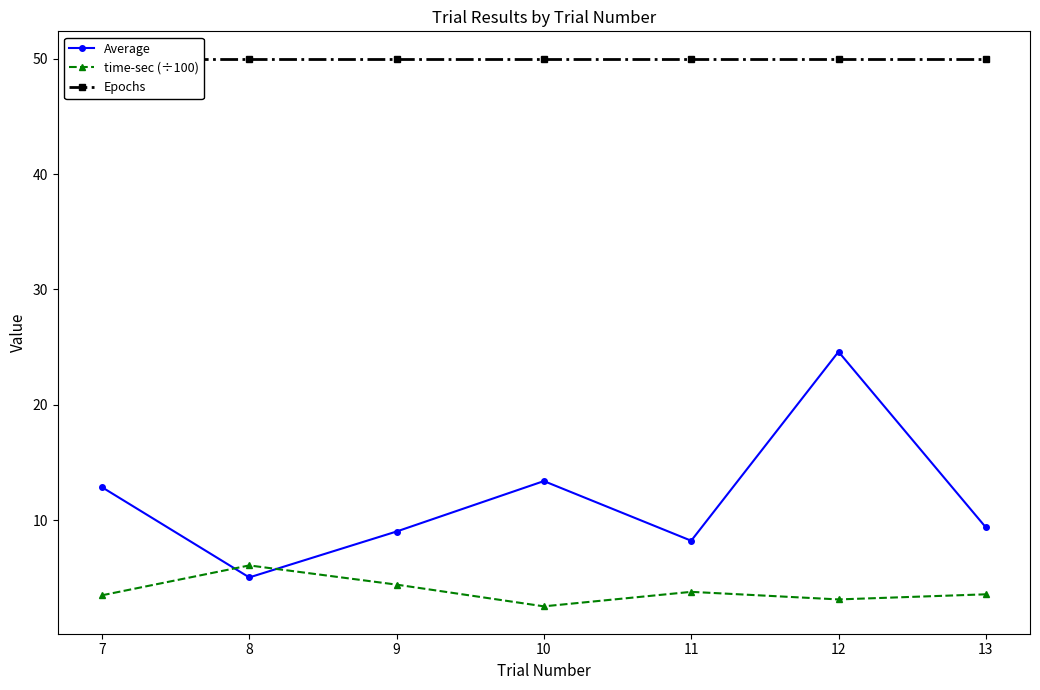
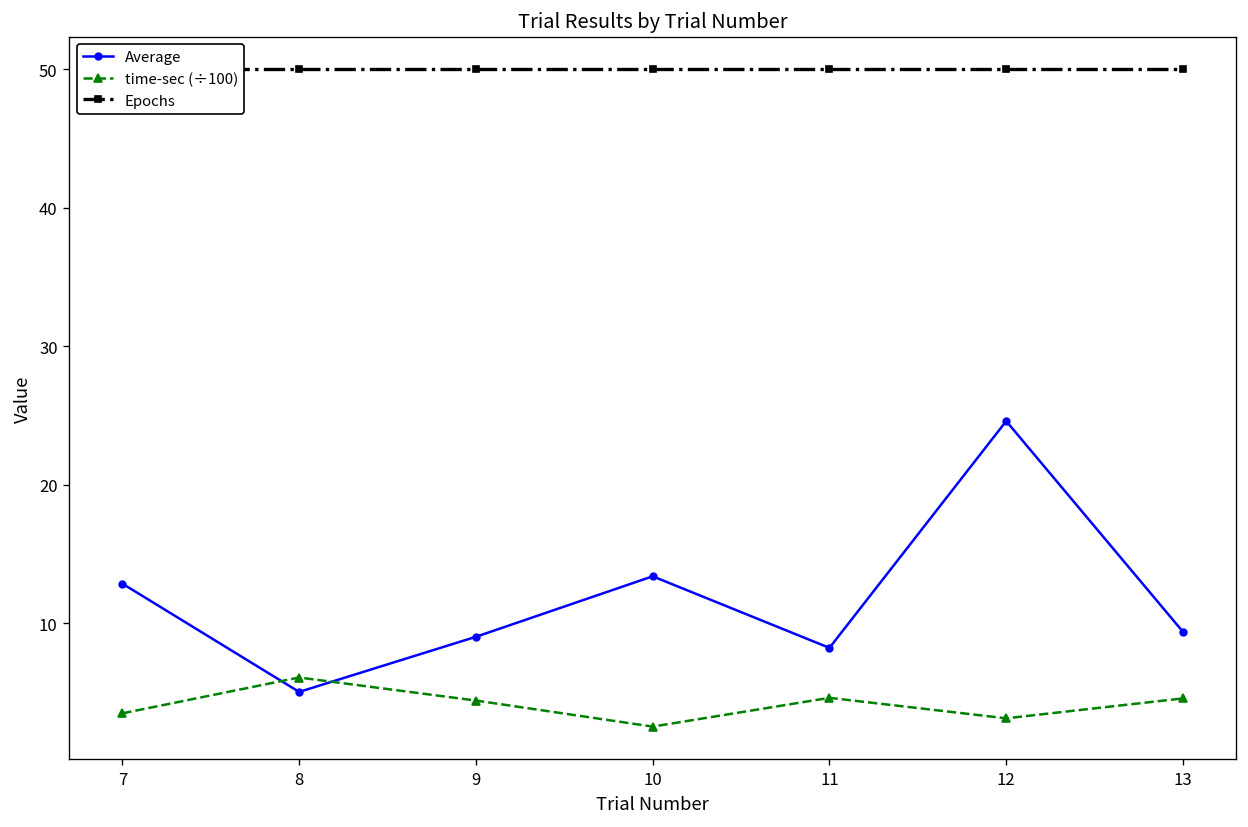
  {
    "Average": {
      "7": 12.9,
      "8": 5.0,
      "9": 9.0,
      "10": 13.4,
      "11": 8.2,
      "12": 24.6,
      "13": 9.4
    },
    "time-sec (÷100)": {
      "7": 3.5,
      "8": 6.1,
      "9": 4.4,
      "10": 2.5,
-     "11": 3.8,
+     "11": 4.6,
      "12": 3.1,
-     "13": 3.6
+     "13": 4.6
    },
    "Epochs": {
      "8": 50.0,
      "9": 50.0,
      "10": 50.0,
      "11": 50.0,
      "12": 50.0,
      "13": 50.0
    }
  }
